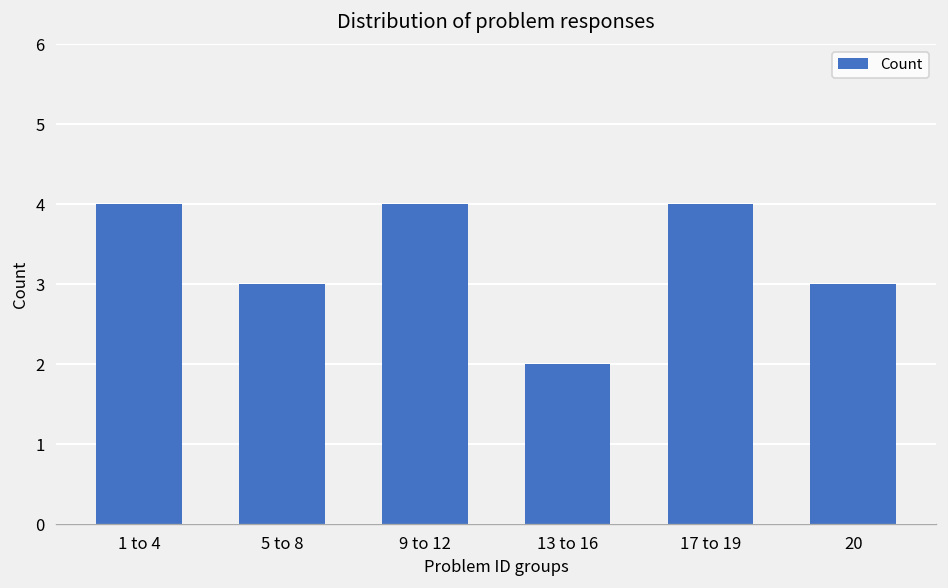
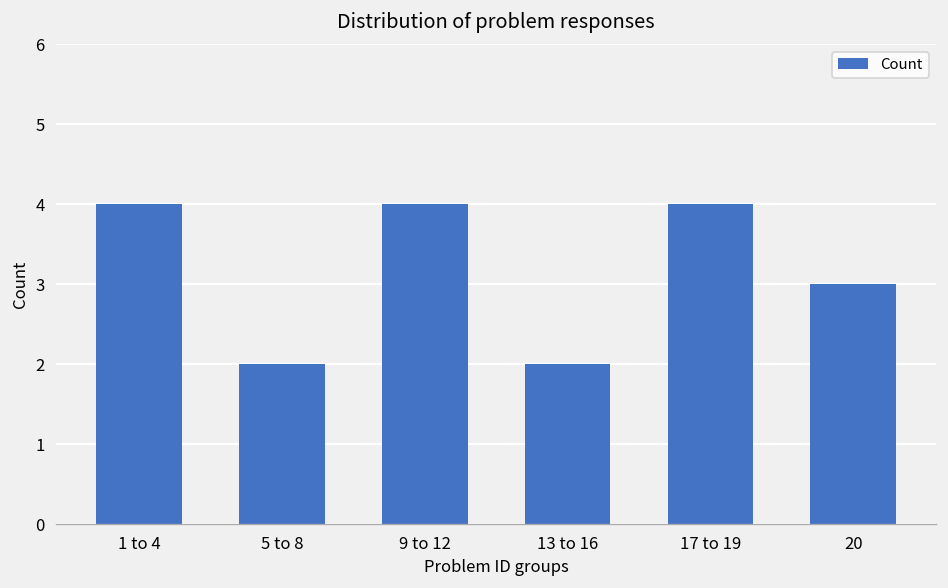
  {
    "1 to 4": 4,
-   "5 to 8": 3,
+   "5 to 8": 2,
    "9 to 12": 4,
    "13 to 16": 2,
    "17 to 19": 4,
    "20": 3
  }
